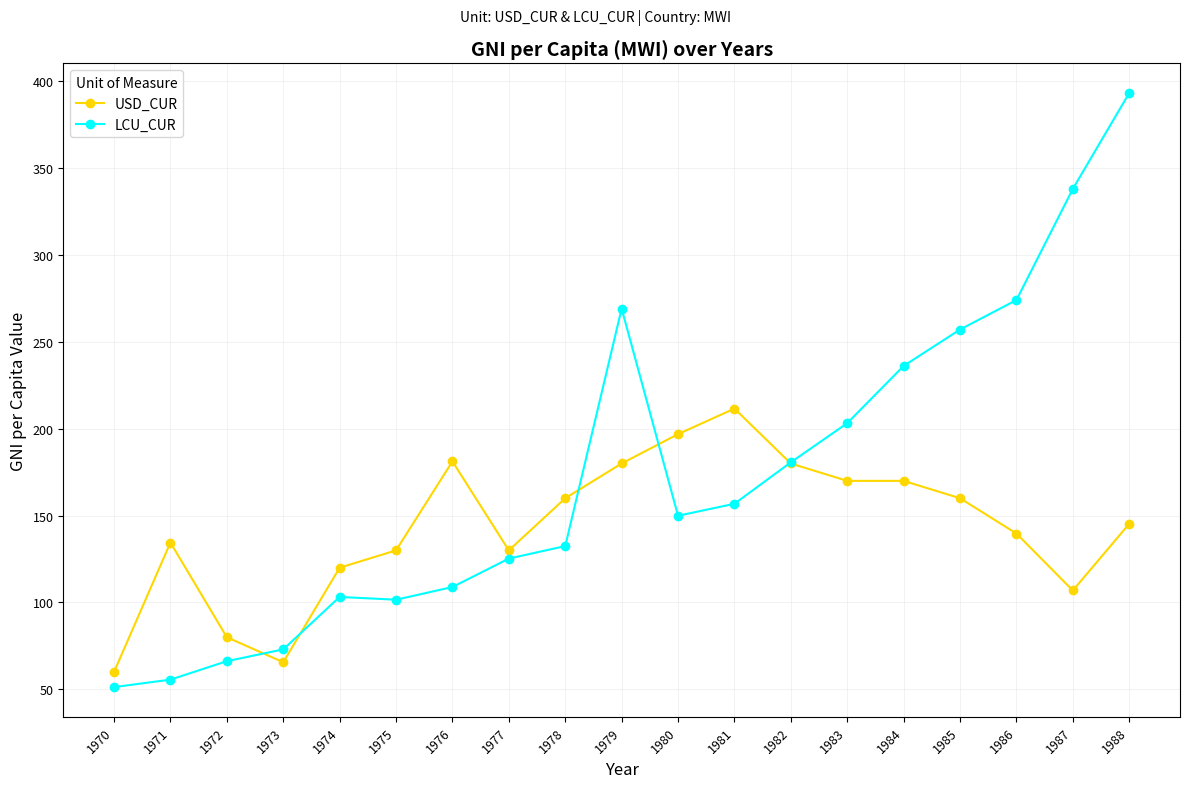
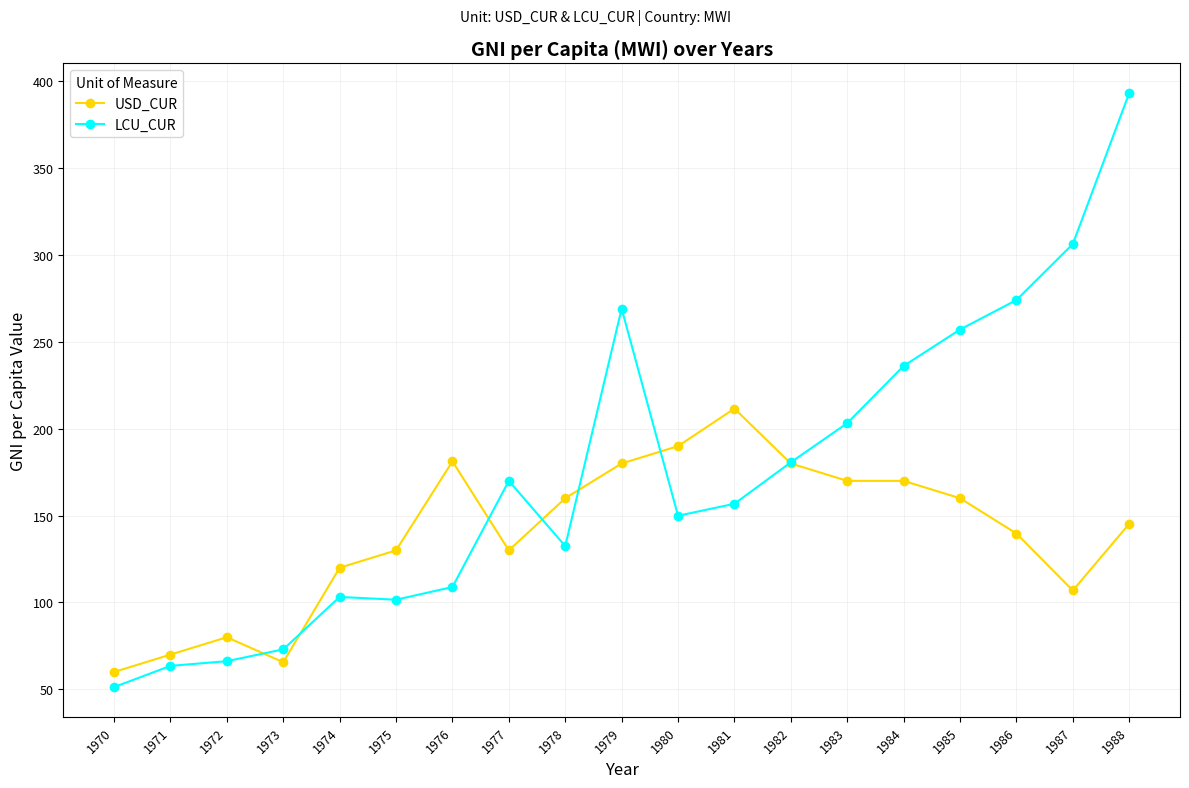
  {
    "USD_CUR": {
      "1970": 60,
-     "1971": 135,
+     "1971": 70,
      "1972": 80,
      "1973": 66,
      "1974": 120,
      "1975": 130,
      "1976": 181,
      "1977": 130,
      "1978": 160,
      "1979": 180,
-     "1980": 197,
+     "1980": 190,
      "1981": 212,
      "1983": 170,
      "1984": 170,
      "1985": 160,
      "1986": 140,
      "1987": 107,
      "1988": 145
    },
    "LCU_CUR": {
      "1970": 51,
-     "1971": 56,
+     "1971": 64,
      "1972": 66,
      "1973": 73,
      "1974": 103,
      "1975": 102,
      "1976": 109,
-     "1977": 125,
+     "1977": 170,
      "1978": 132,
      "1979": 269,
      "1980": 150,
      "1981": 157,
      "1983": 203,
      "1984": 236,
      "1985": 257,
      "1986": 274,
-     "1987": 338,
+     "1987": 306,
      "1988": 393
    }
  }
